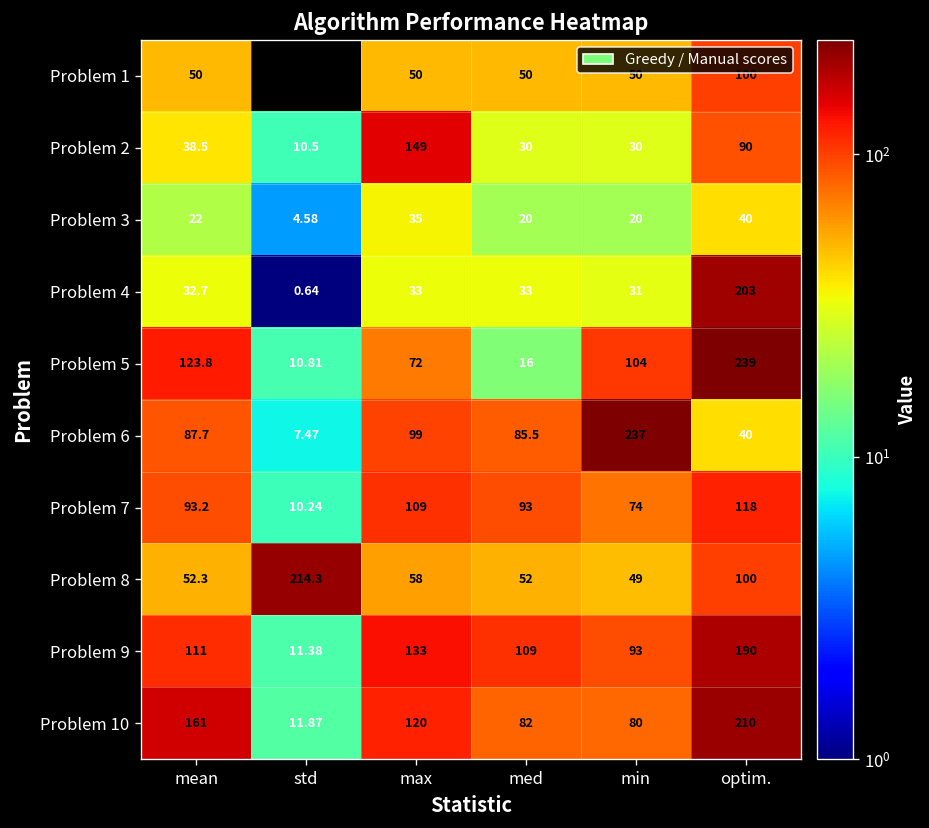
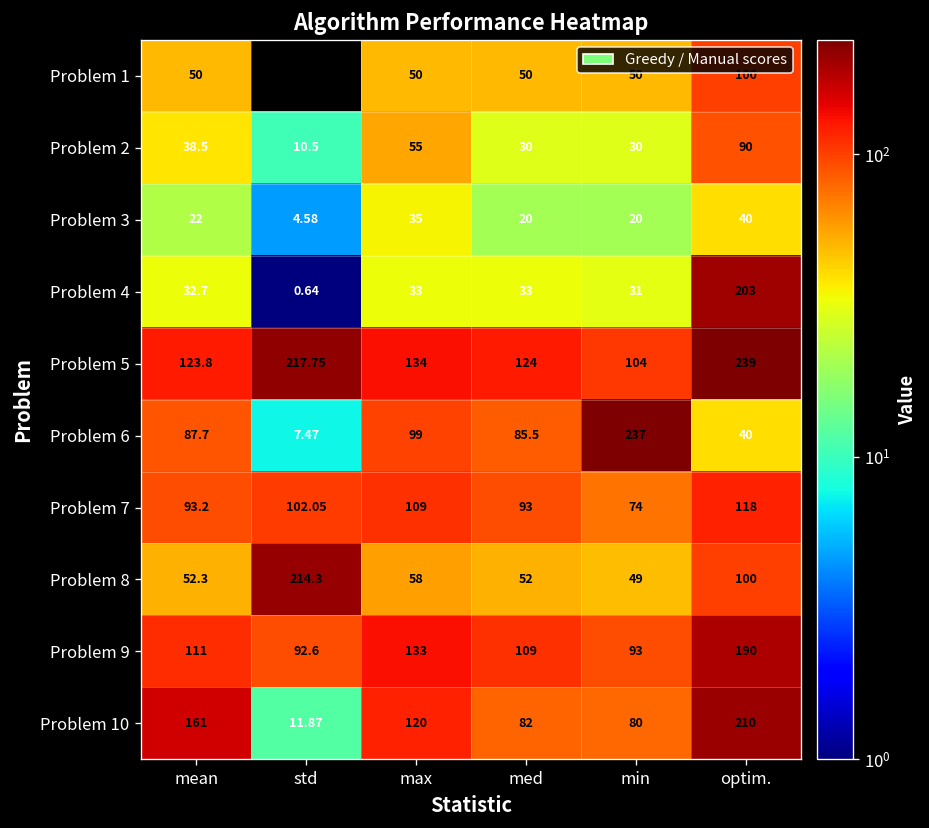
  {
    "Problem 1": {
      "mean": 50,
      "max": 50,
      "med": 50
    },
    "Problem 2": {
      "mean": 38.5,
      "std": 10.5,
-     "max": 149,
+     "max": 55,
      "med": 30,
      "min": 30,
      "optim.": 90
    },
    "Problem 3": {
      "mean": 22,
      "std": 4.58,
      "max": 35,
      "med": 20,
      "min": 20,
      "optim.": 40
    },
    "Problem 4": {
      "mean": 32.7,
      "std": 0.64,
      "max": 33,
      "med": 33,
      "min": 31,
      "optim.": 203
    },
    "Problem 5": {
      "mean": 123.8,
-     "std": 10.81,
-     "max": 72,
-     "med": 16,
+     "std": 217.75,
+     "max": 134,
+     "med": 124,
      "min": 104,
      "optim.": 239
    },
    "Problem 6": {
      "mean": 87.7,
      "std": 7.47,
      "max": 99,
      "med": 85.5,
      "min": 237,
      "optim.": 40
    },
    "Problem 7": {
      "mean": 93.2,
-     "std": 10.24,
+     "std": 102.05,
      "max": 109,
      "med": 93,
      "min": 74,
      "optim.": 118
    },
    "Problem 8": {
      "mean": 52.3,
      "std": 214.3,
      "max": 58,
      "med": 52,
      "min": 49,
      "optim.": 100
    },
    "Problem 9": {
      "mean": 111,
-     "std": 11.38,
+     "std": 92.6,
      "max": 133,
      "med": 109,
      "min": 93,
      "optim.": 190
    },
    "Problem 10": {
      "mean": 161,
      "std": 11.87,
      "max": 120,
      "med": 82,
      "min": 80,
      "optim.": 210
    }
  }
